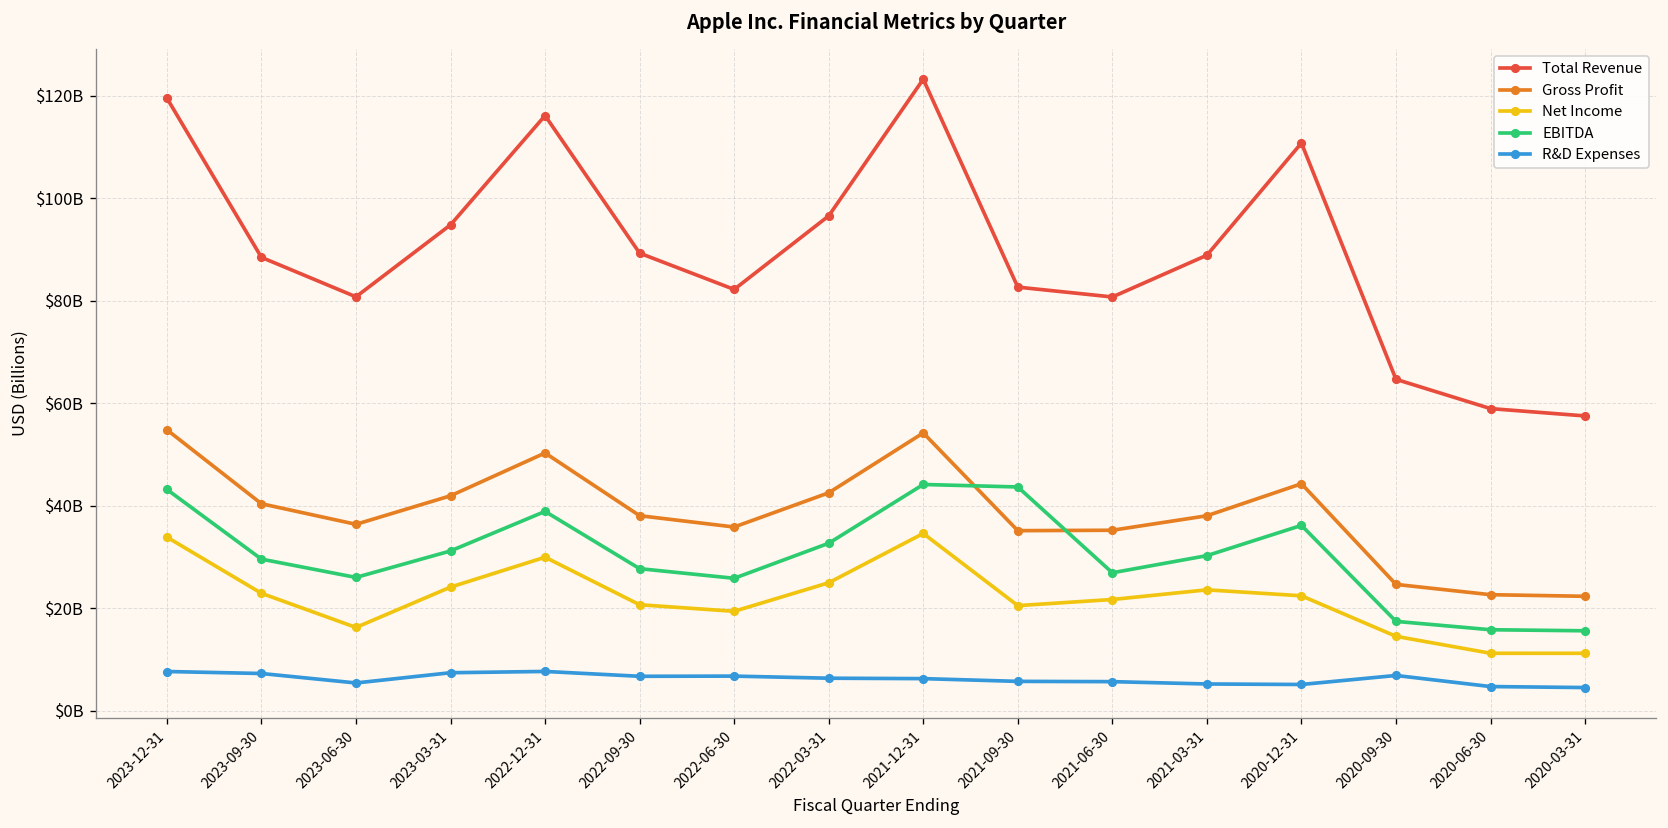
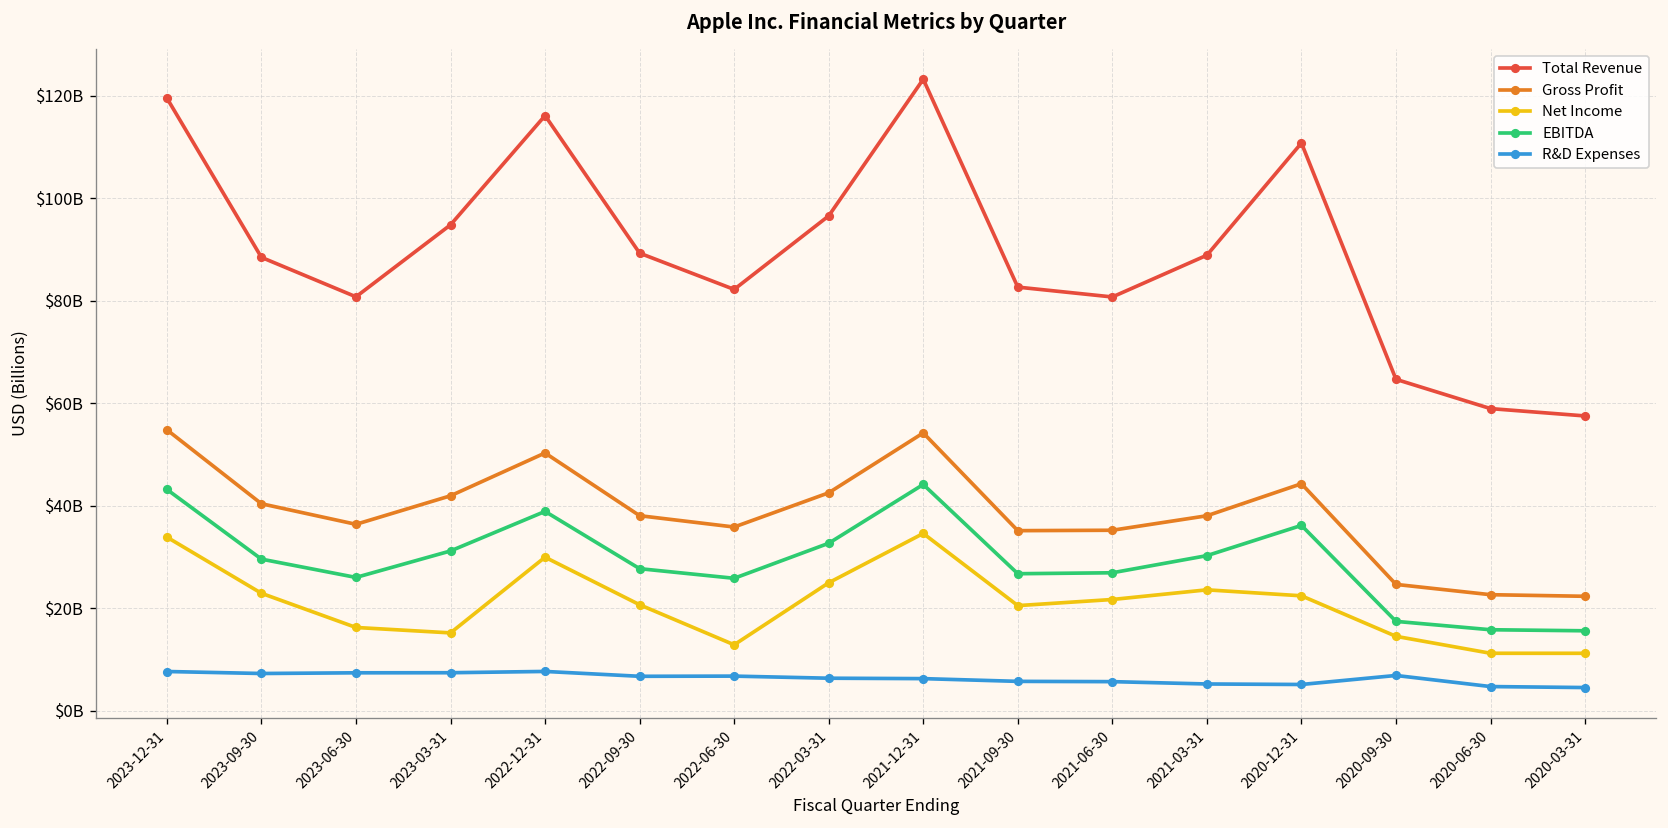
  {
    "Net Income": {
      "2023-12-31": "$34000000000",
      "2023-09-30": "$23000000000",
      "2023-06-30": "$16000000000",
-     "2023-03-31": "$24000000000",
+     "2023-03-31": "$15000000000",
      "2022-12-31": "$30000000000",
      "2022-09-30": "$21000000000",
-     "2022-06-30": "$19000000000",
+     "2022-06-30": "$13000000000",
      "2022-03-31": "$25000000000",
      "2021-12-31": "$35000000000",
      "2021-09-30": "$21000000000",
      "2021-06-30": "$22000000000",
      "2021-03-31": "$24000000000",
      "2020-12-31": "$22000000000",
      "2020-09-30": "$15000000000",
      "2020-06-30": "$11000000000",
      "2020-03-31": "$11000000000"
    },
    "EBITDA": {
      "2023-12-31": "$43000000000",
      "2023-09-30": "$30000000000",
      "2023-06-30": "$26000000000",
      "2023-03-31": "$31000000000",
      "2022-12-31": "$39000000000",
      "2022-09-30": "$28000000000",
      "2022-06-30": "$26000000000",
      "2022-03-31": "$33000000000",
      "2021-12-31": "$44000000000",
-     "2021-09-30": "$44000000000",
+     "2021-09-30": "$27000000000",
      "2021-06-30": "$27000000000",
      "2021-03-31": "$30000000000",
      "2020-12-31": "$36000000000",
      "2020-09-30": "$17000000000",
      "2020-06-30": "$16000000000",
      "2020-03-31": "$16000000000"
    },
    "R&D Expenses": {
      "2023-12-31": "$8000000000",
      "2023-09-30": "$7000000000",
-     "2023-06-30": "$5000000000",
+     "2023-06-30": "$7000000000",
      "2023-03-31": "$7000000000",
      "2022-12-31": "$8000000000",
      "2022-09-30": "$7000000000",
      "2022-06-30": "$7000000000",
      "2022-03-31": "$6000000000",
      "2021-12-31": "$6000000000",
      "2021-09-30": "$6000000000",
      "2021-06-30": "$6000000000",
      "2021-03-31": "$5000000000",
      "2020-12-31": "$5000000000",
      "2020-09-30": "$7000000000",
      "2020-06-30": "$5000000000",
      "2020-03-31": "$5000000000"
    }
  }
